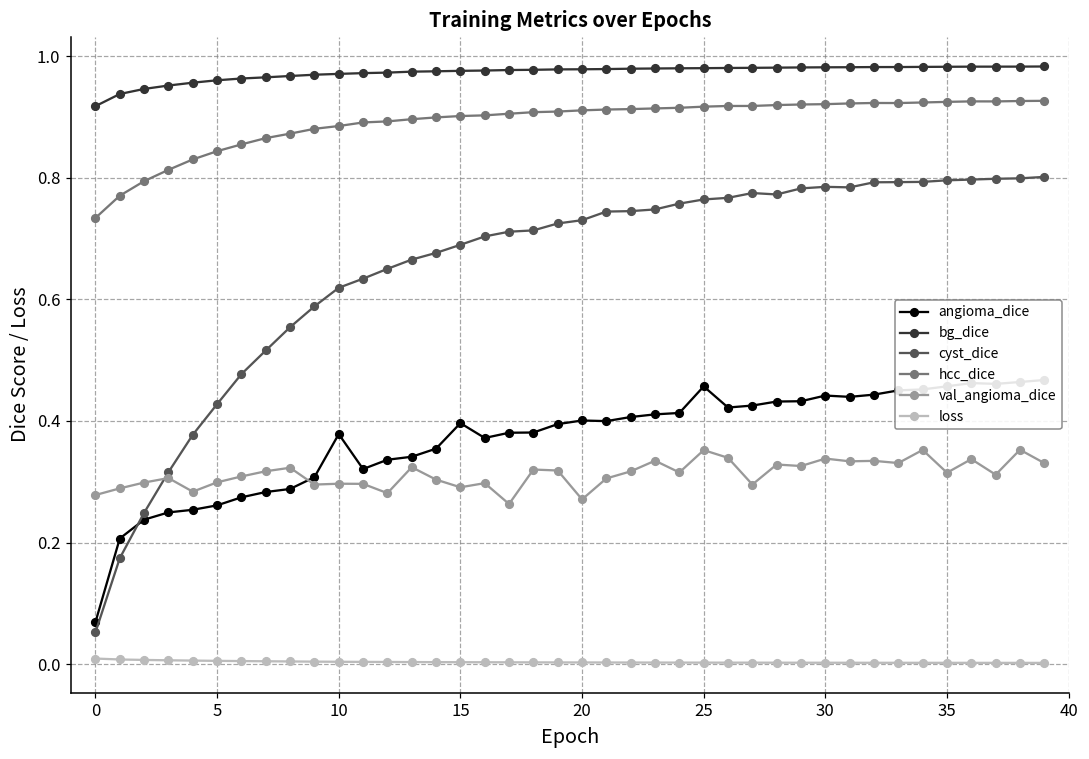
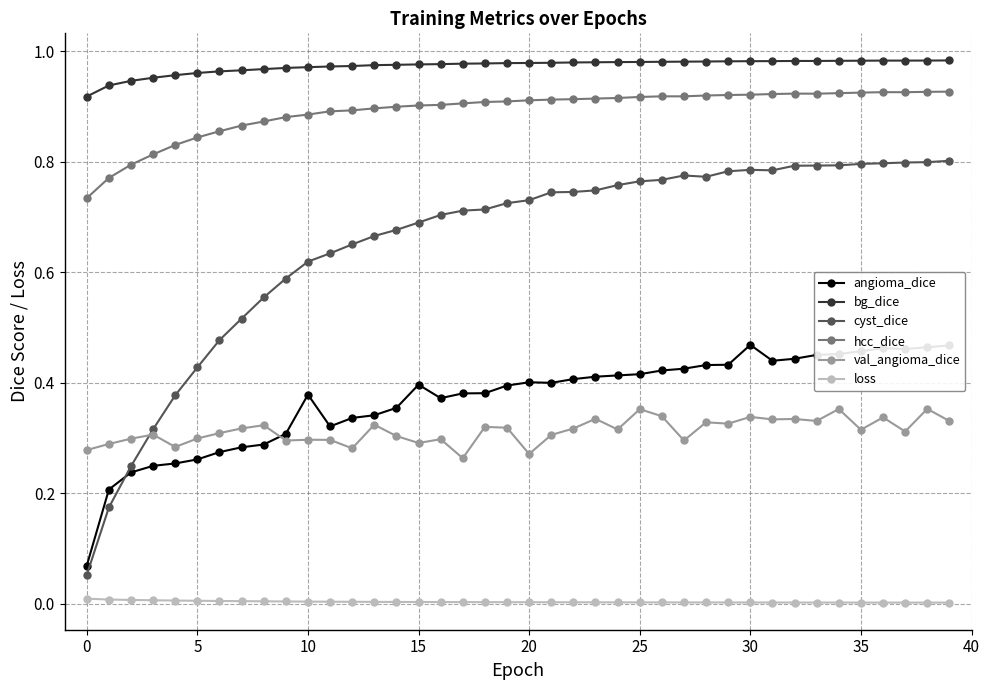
  {
    "angioma_dice": {
      "0": 0.07,
      "5": 0.26,
      "10": 0.38,
      "15": 0.40,
      "20": 0.40,
-     "25": 0.46,
-     "30": 0.44
+     "25": 0.42,
+     "30": 0.47
    }
  }
